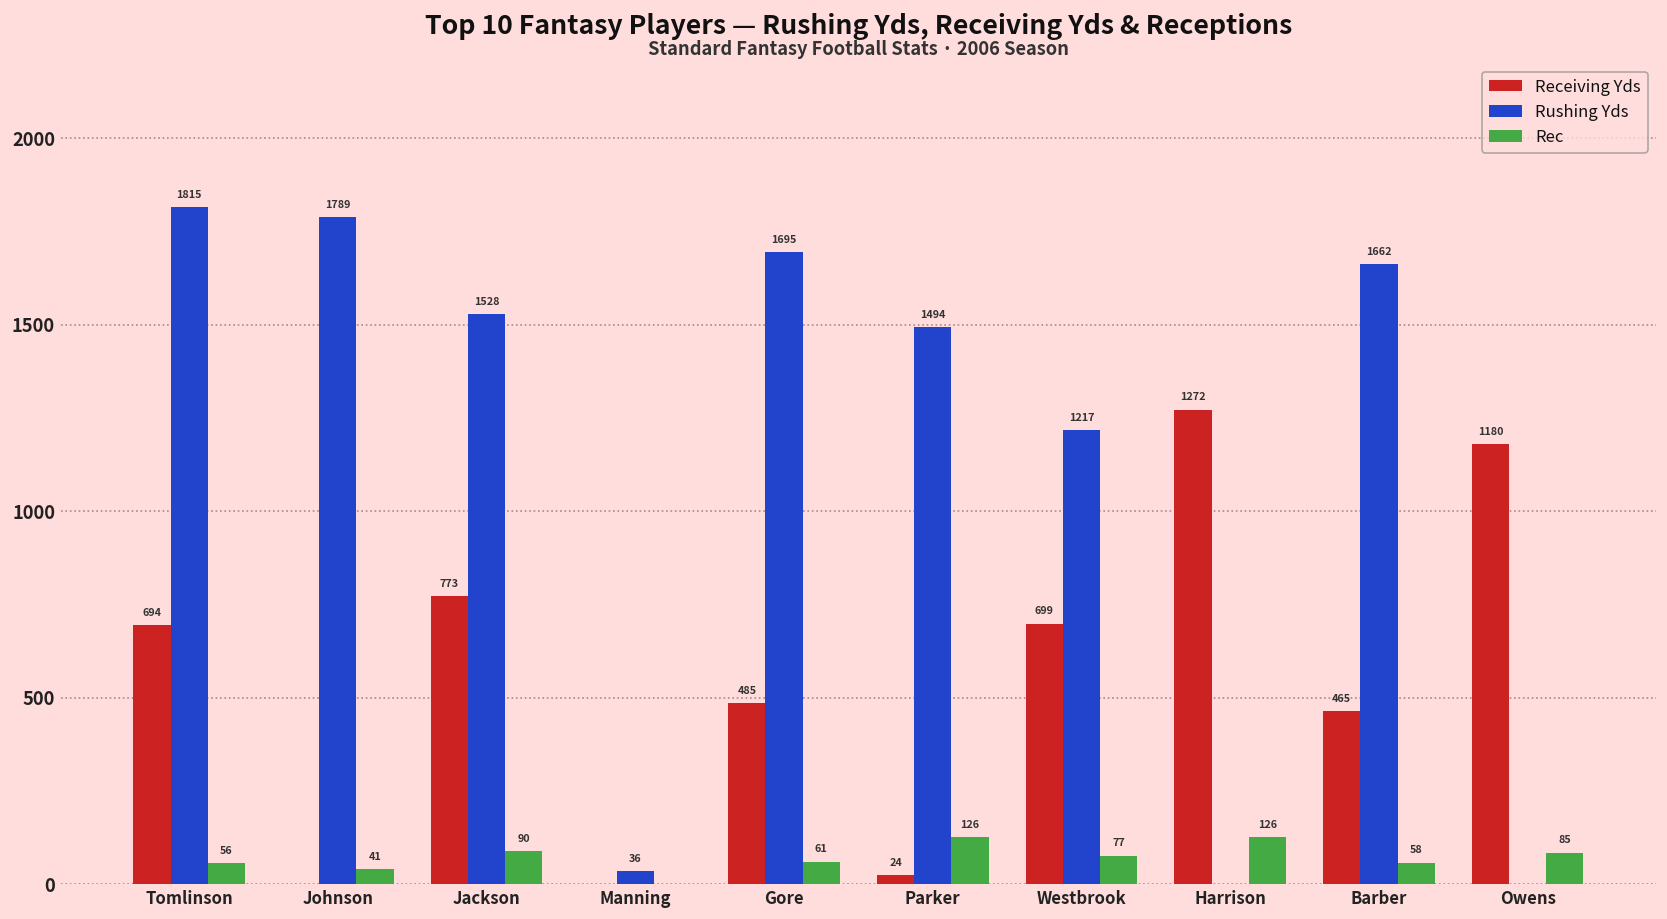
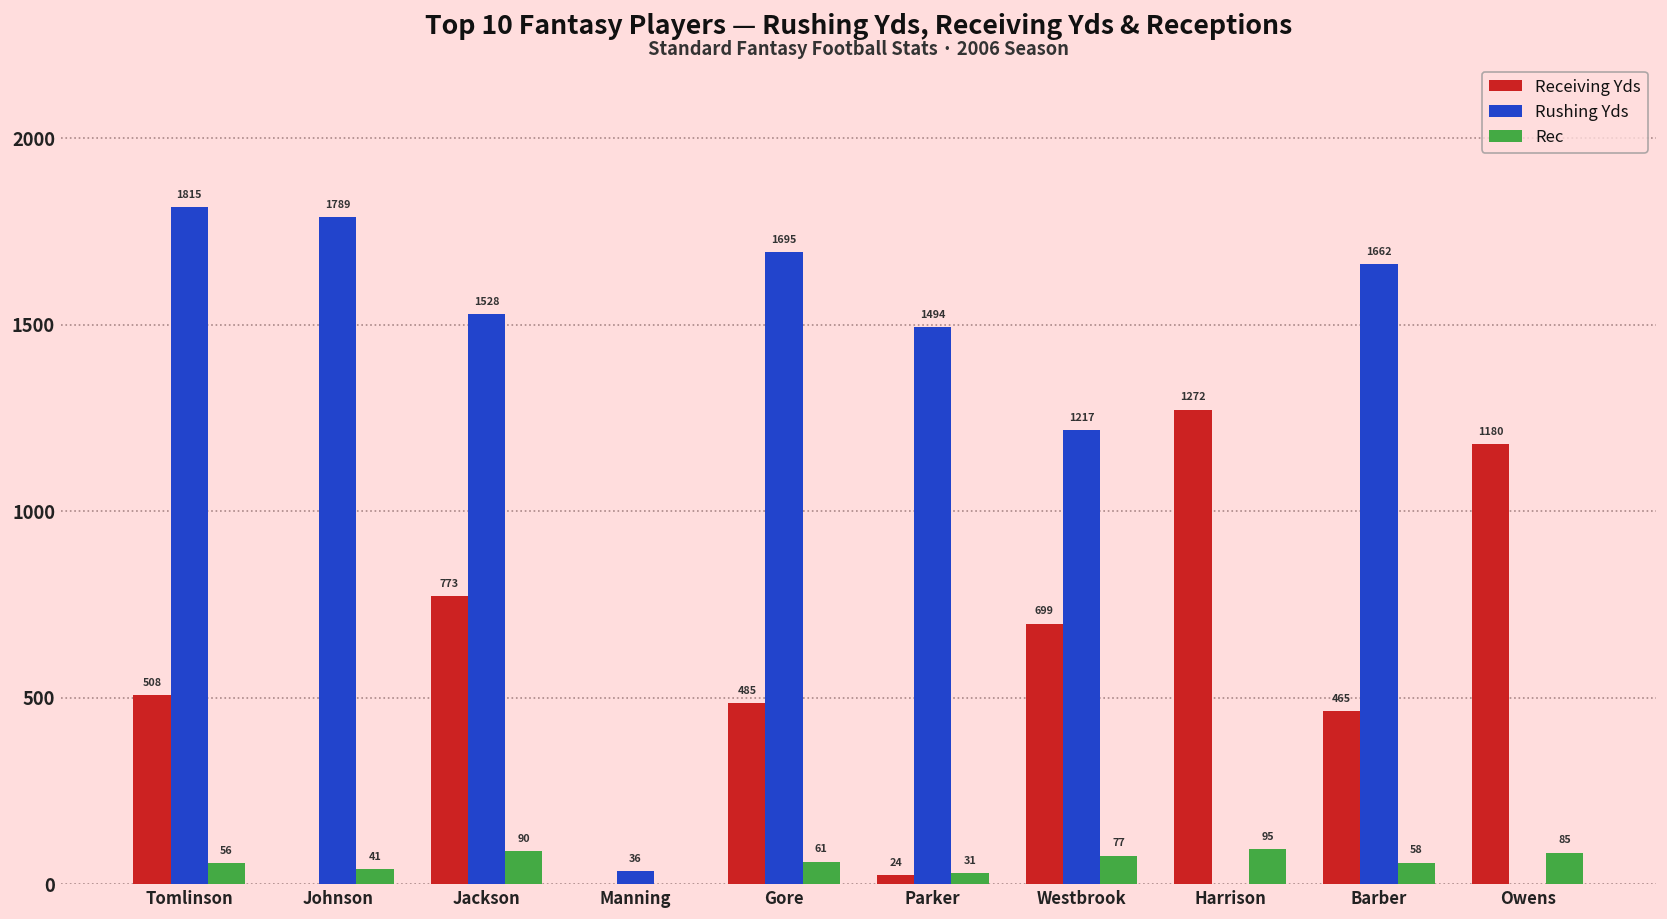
  {
    "Receiving Yds": {
-     "Tomlinson": 694,
+     "Tomlinson": 508,
      "Jackson": 773,
      "Gore": 485,
      "Parker": 24,
      "Westbrook": 699,
      "Harrison": 1272,
      "Barber": 465,
      "Owens": 1180
    },
    "Rushing Yds": {
      "Tomlinson": 1815,
      "Johnson": 1789,
      "Jackson": 1528,
      "Manning": 36,
      "Gore": 1695,
      "Parker": 1494,
      "Westbrook": 1217,
      "Barber": 1662
    },
    "Rec": {
      "Tomlinson": 56,
      "Johnson": 41,
      "Jackson": 90,
      "Gore": 61,
-     "Parker": 126,
+     "Parker": 31,
      "Westbrook": 77,
-     "Harrison": 126,
+     "Harrison": 95,
      "Barber": 58,
      "Owens": 85
    }
  }
